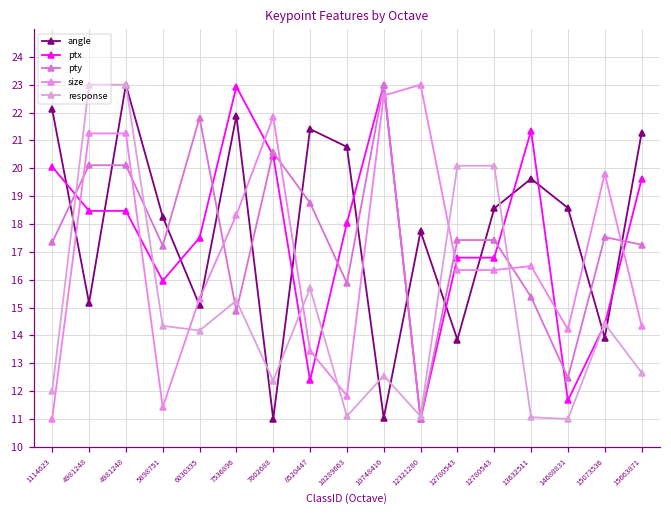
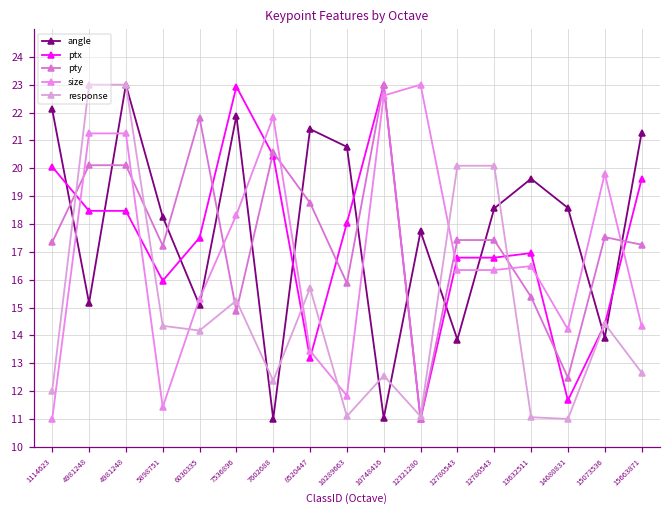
  {
    "angle": {
      "1114623": 22.1,
      "5898751": 18.3,
      "6030335": 15.1,
      "7536896": 21.9,
      "7602688": 11.0,
      "8520447": 21.4,
      "10289663": 20.8,
      "10748416": 11.0,
      "12321280": 17.7,
      "13632511": 19.6,
      "14680831": 18.6,
      "15073536": 13.9,
      "15663871": 21.3
    },
    "ptx": {
      "1114623": 20.1,
      "5898751": 16.0,
      "6030335": 17.5,
      "7536896": 22.9,
      "7602688": 20.5,
-     "8520447": 12.4,
+     "8520447": 13.2,
      "10289663": 18.0,
-     "13632511": 21.4,
+     "13632511": 17.0,
      "14680831": 11.7,
      "15663871": 19.6
    }
  }
